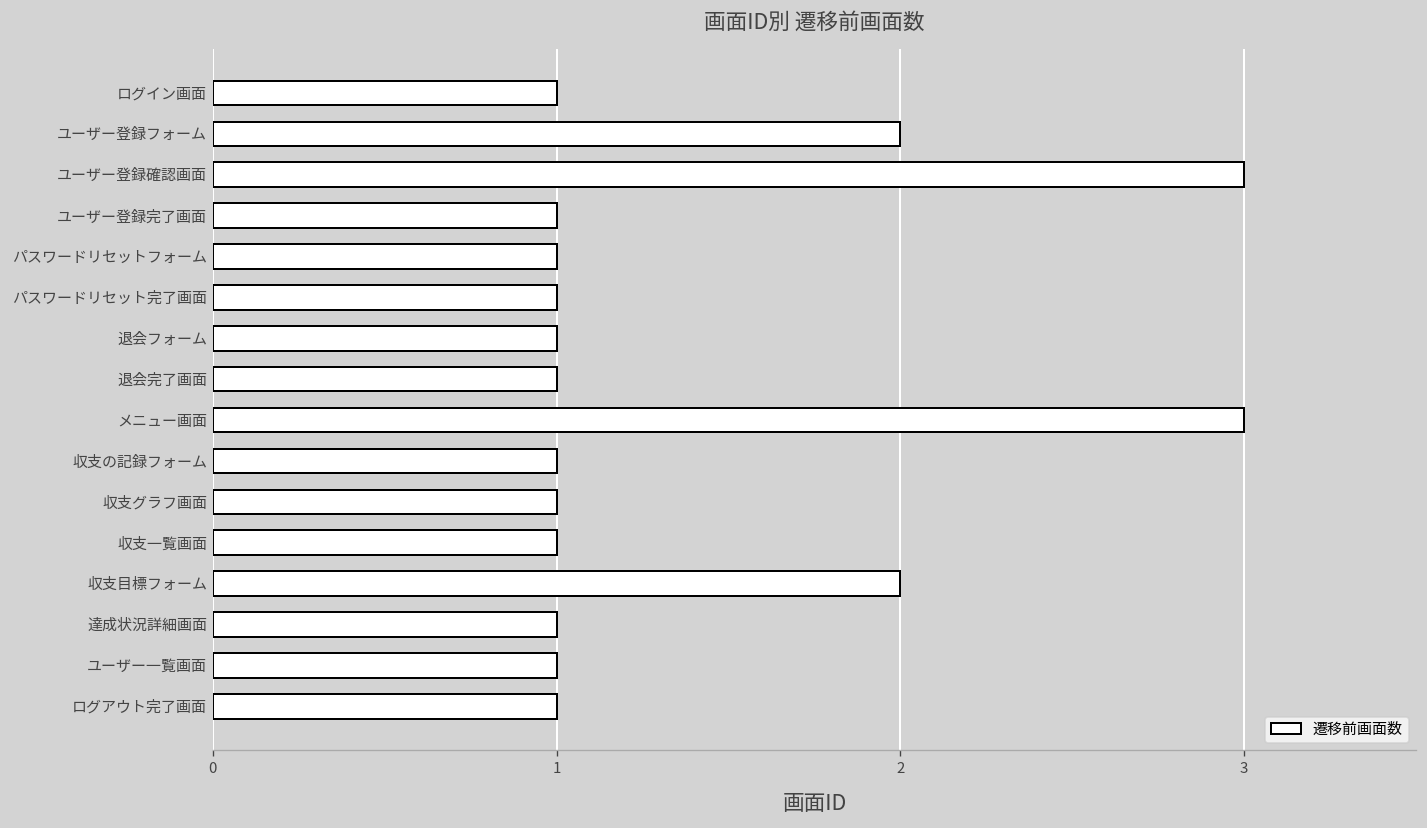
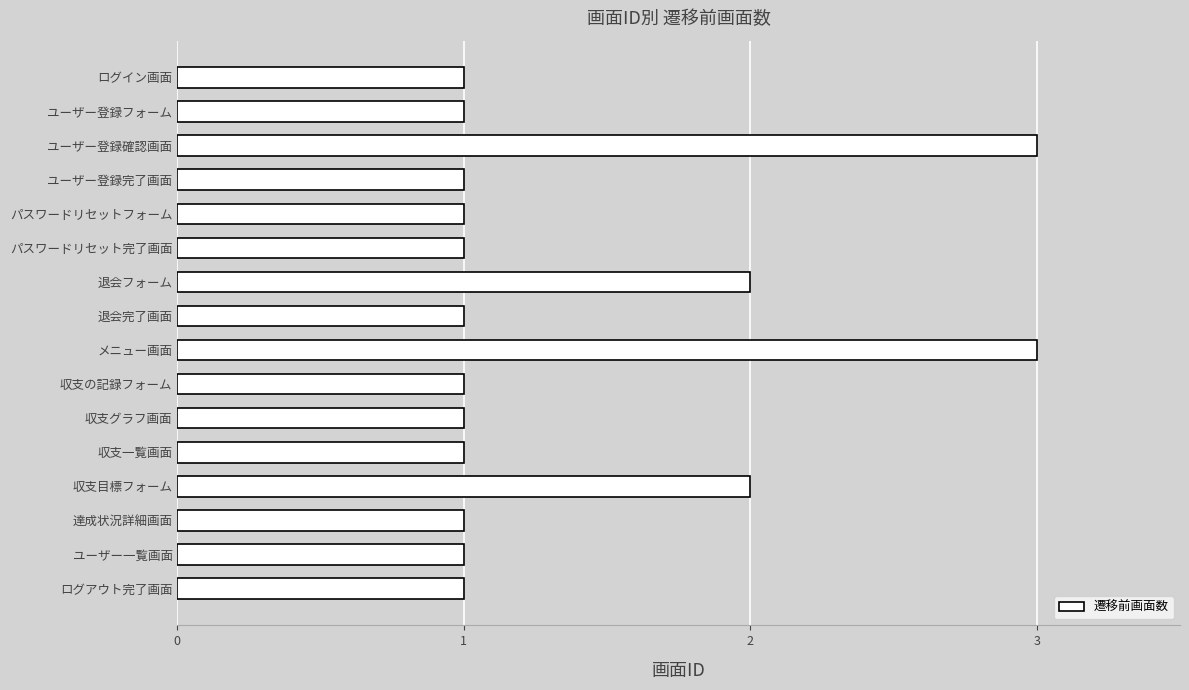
  {
    "ログイン画面": 1,
-   "ユーザー登録フォーム": 2,
+   "ユーザー登録フォーム": 1,
    "ユーザー登録確認画面": 3,
    "ユーザー登録完了画面": 1,
    "パスワードリセットフォーム": 1,
    "パスワードリセット完了画面": 1,
-   "退会フォーム": 1,
+   "退会フォーム": 2,
    "退会完了画面": 1,
    "メニュー画面": 3,
    "収支の記録フォーム": 1,
    "収支グラフ画面": 1,
    "収支一覧画面": 1,
    "収支目標フォーム": 2,
    "達成状況詳細画面": 1,
    "ユーザー一覧画面": 1,
    "ログアウト完了画面": 1
  }
